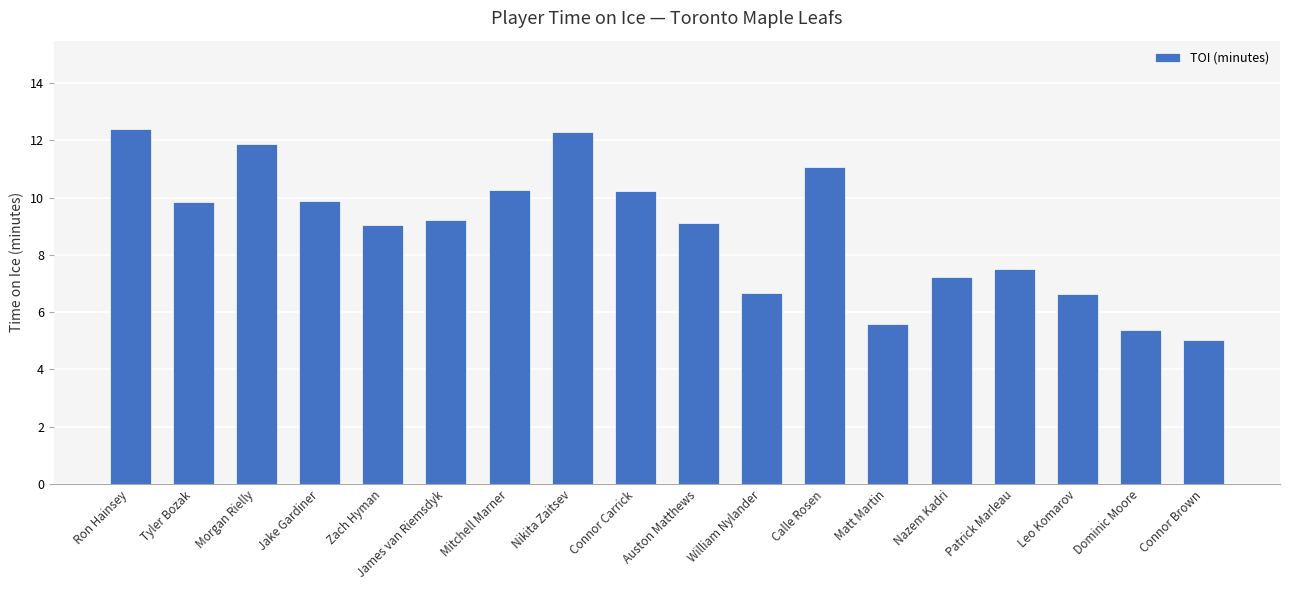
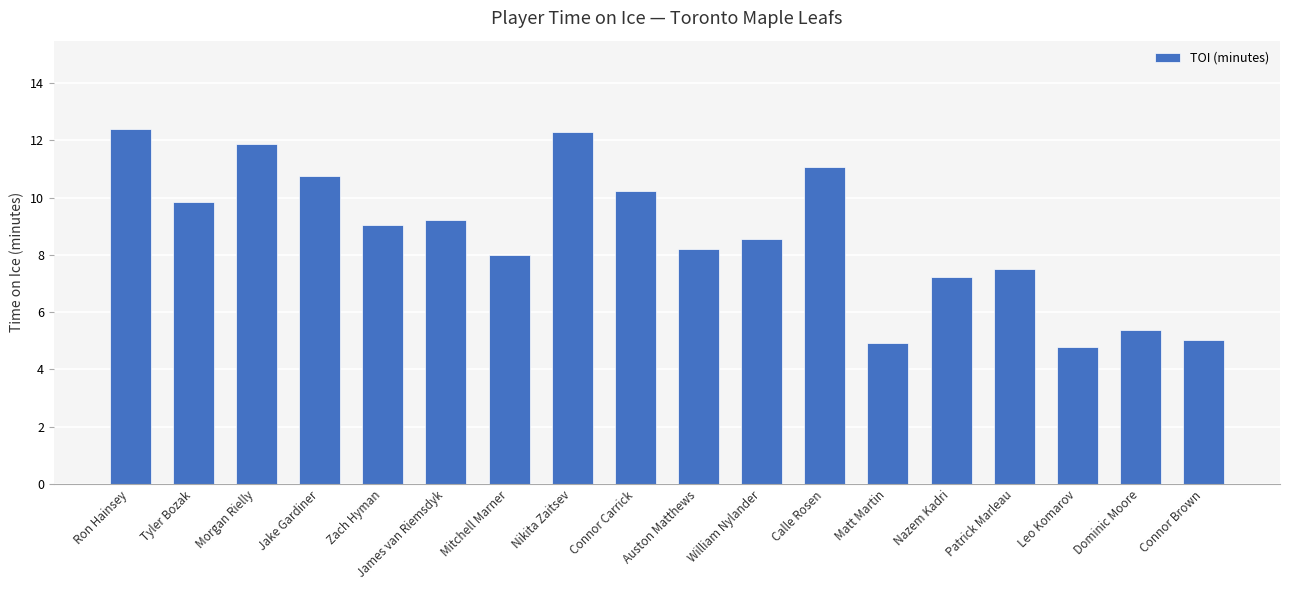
  {
    "Ron Hainsey": 12.4,
    "Tyler Bozak": 9.8,
    "Morgan Rielly": 11.9,
-   "Jake Gardiner": 9.9,
+   "Jake Gardiner": 10.8,
    "Zach Hyman": 9.0,
    "James van Riemsdyk": 9.2,
-   "Mitchell Marner": 10.3,
+   "Mitchell Marner": 8.0,
    "Nikita Zaitsev": 12.3,
    "Connor Carrick": 10.2,
-   "Auston Matthews": 9.1,
-   "William Nylander": 6.7,
+   "Auston Matthews": 8.2,
+   "William Nylander": 8.6,
    "Calle Rosen": 11.1,
-   "Matt Martin": 5.6,
+   "Matt Martin": 4.9,
    "Nazem Kadri": 7.2,
    "Patrick Marleau": 7.5,
-   "Leo Komarov": 6.6,
+   "Leo Komarov": 4.8,
    "Dominic Moore": 5.4,
    "Connor Brown": 5.0
  }
